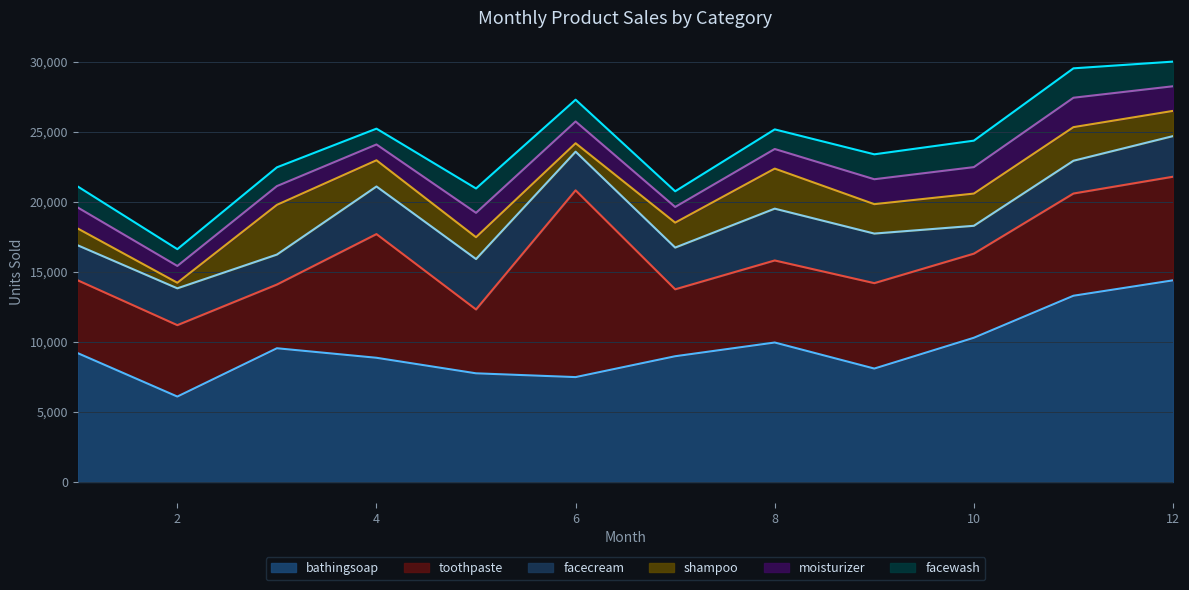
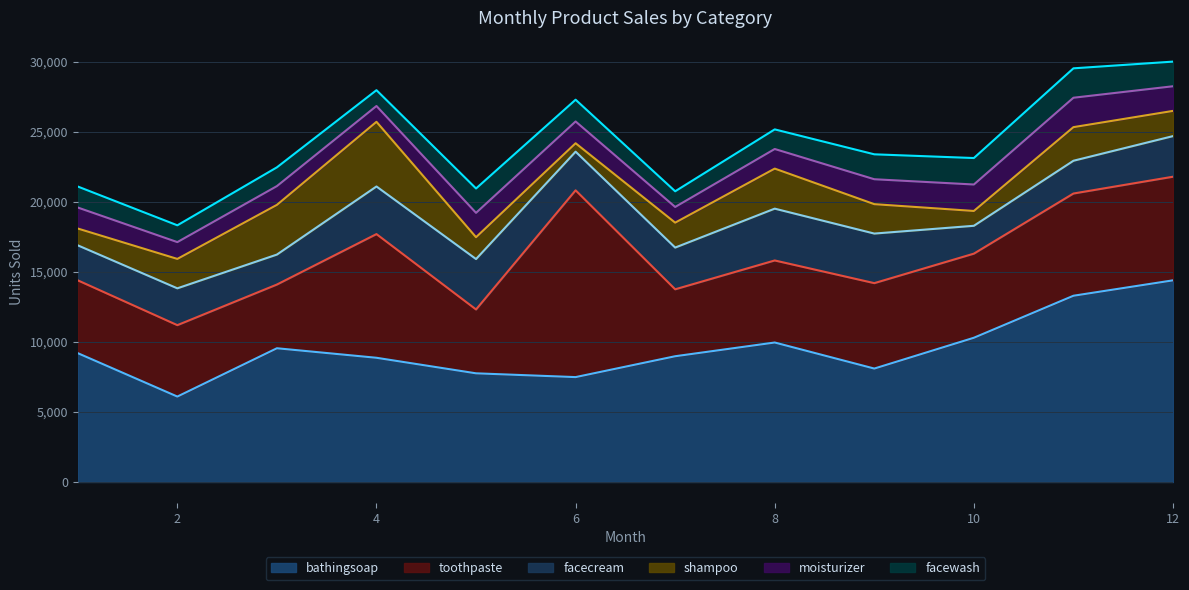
  {
    "toothpaste": {
      "2": "5,100",
      "4": "8,800",
      "6": "13,300",
      "8": "5,900",
      "10": "6,000",
      "12": "7,400"
    },
    "shampoo": {
-     "2": "400",
-     "4": "1,900",
+     "2": "2,100",
+     "4": "4,600",
      "6": "600",
      "8": "2,900",
-     "10": "2,300",
+     "10": "1,100",
      "12": "1,800"
    }
  }
